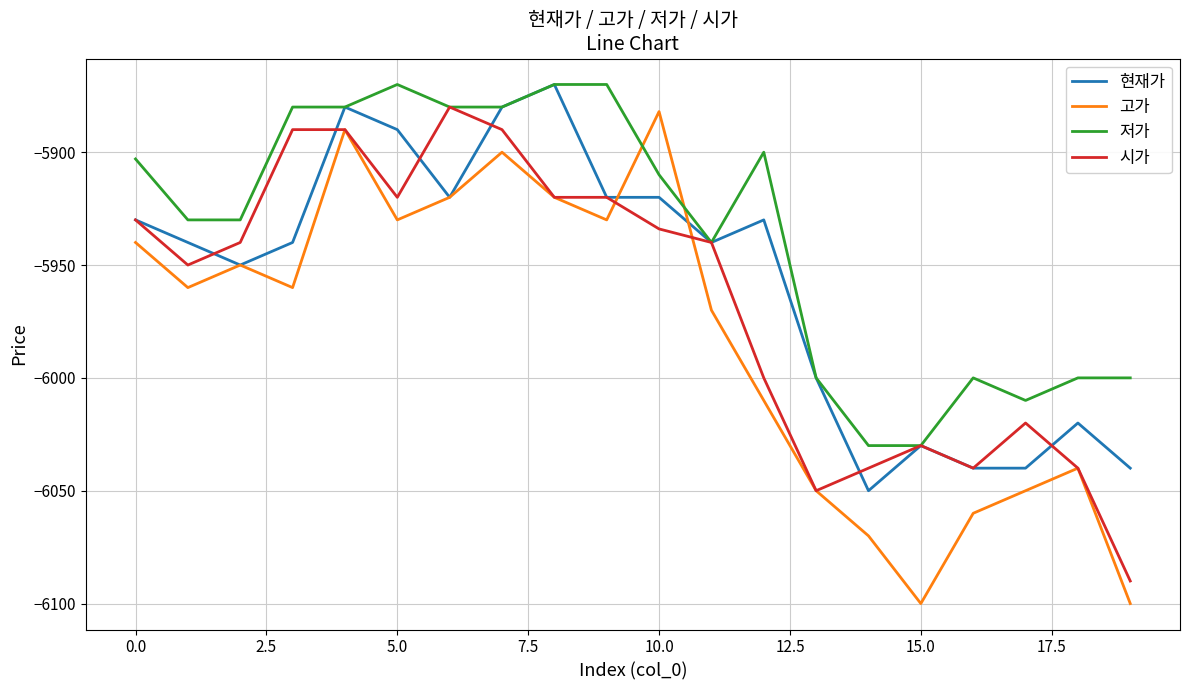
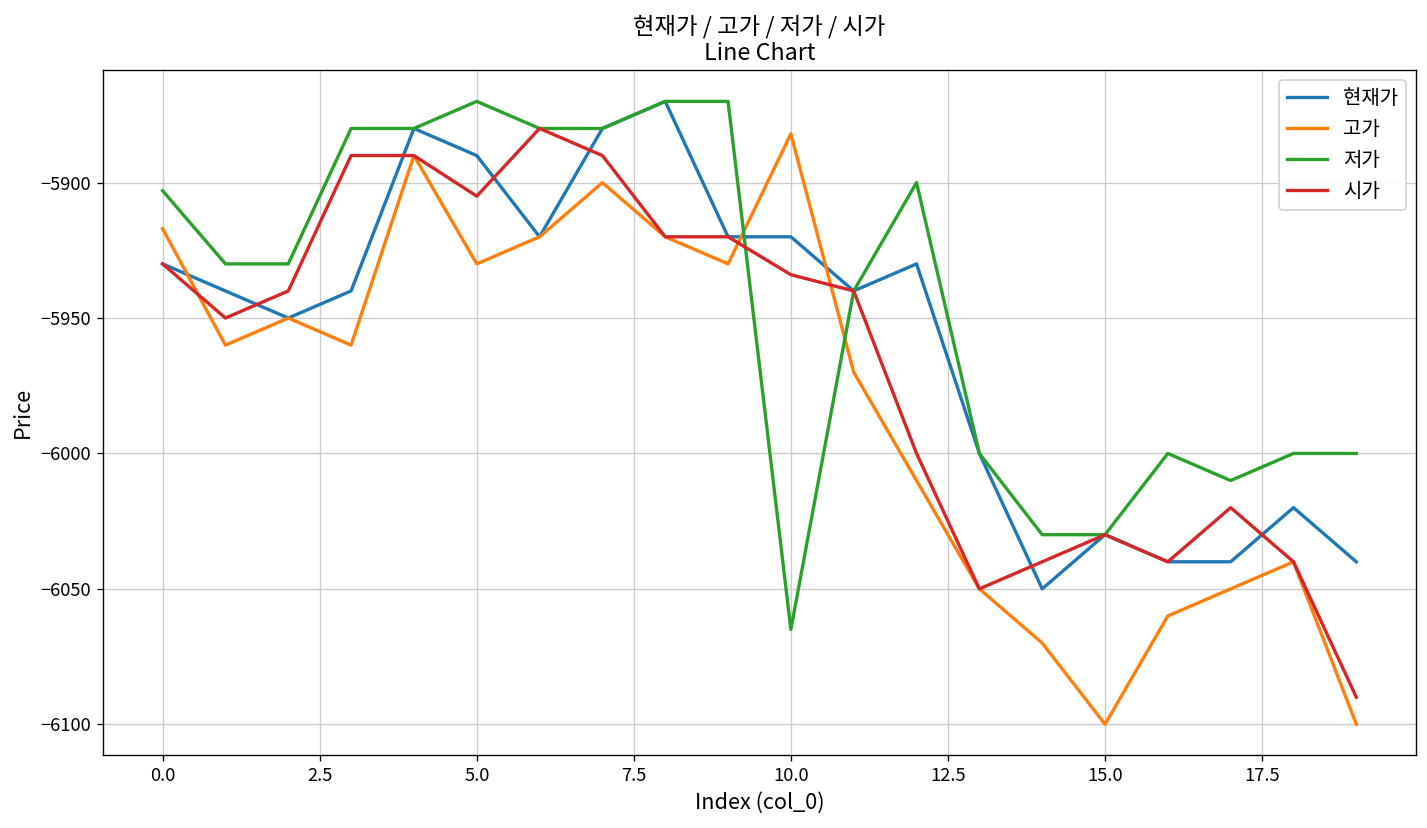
  {
    "현재가": {
      "5.0": -5890,
      "10.0": -5920
    },
    "고가": {
-     "0.0": -5940,
+     "0.0": -5917,
      "5.0": -5930,
      "10.0": -5882,
      "15.0": -6100
    },
    "저가": {
      "0.0": -5903,
      "5.0": -5870,
-     "10.0": -5910
+     "10.0": -6065
    },
    "시가": {
-     "5.0": -5920,
+     "5.0": -5905,
      "10.0": -5934
    }
  }
